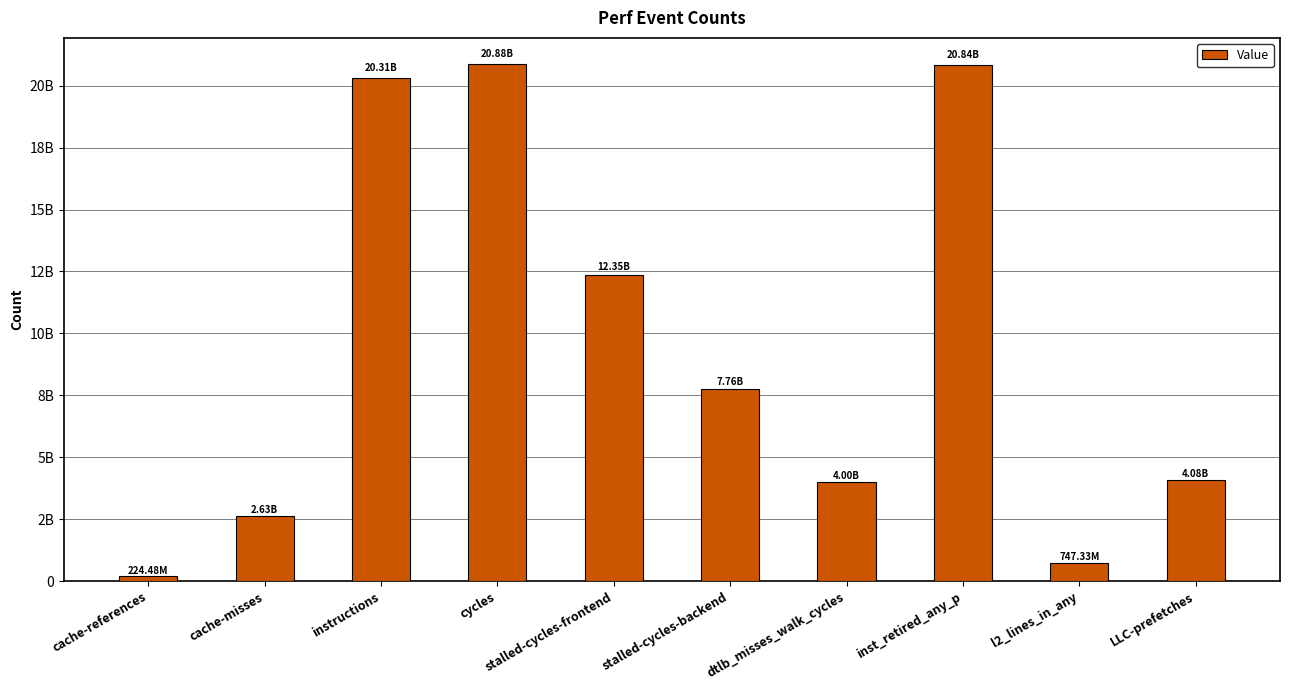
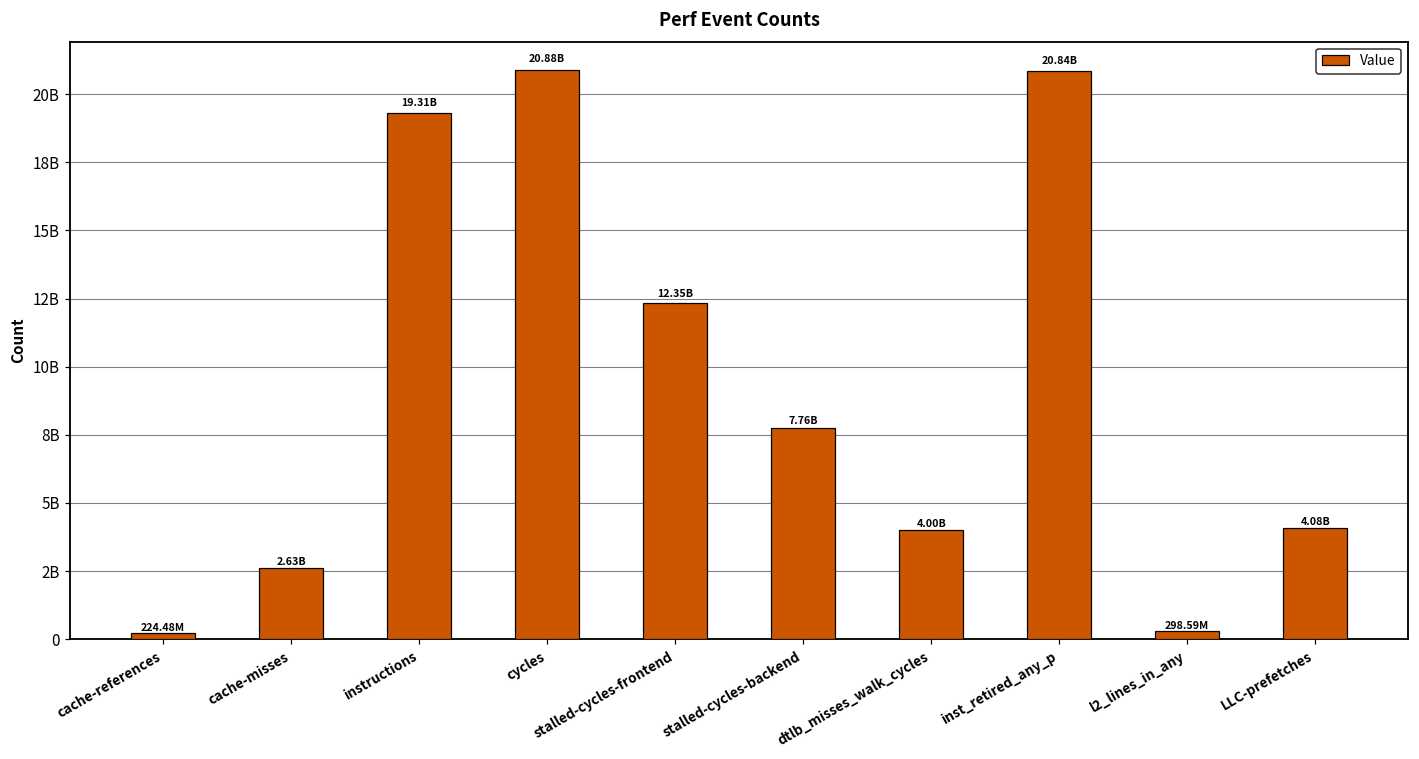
  {
    "cache-references": "224.48M",
    "cache-misses": "2.63B",
-   "instructions": "20.31B",
+   "instructions": "19.31B",
    "cycles": "20.88B",
    "stalled-cycles-frontend": "12.35B",
    "stalled-cycles-backend": "7.76B",
    "dtlb_misses_walk_cycles": "4.00B",
    "inst_retired_any_p": "20.84B",
-   "l2_lines_in_any": "747.33M",
+   "l2_lines_in_any": "298.59M",
    "LLC-prefetches": "4.08B"
  }
